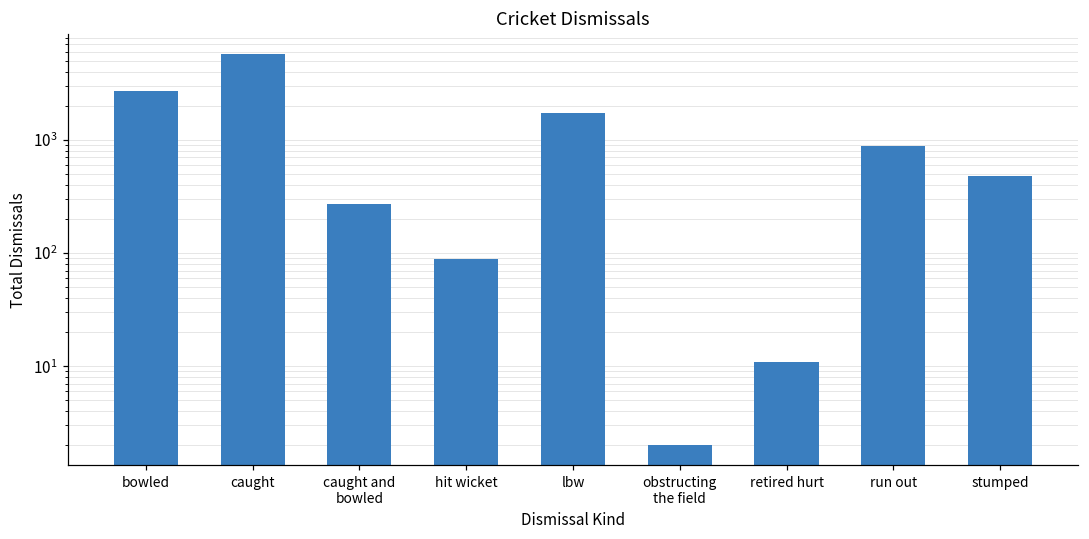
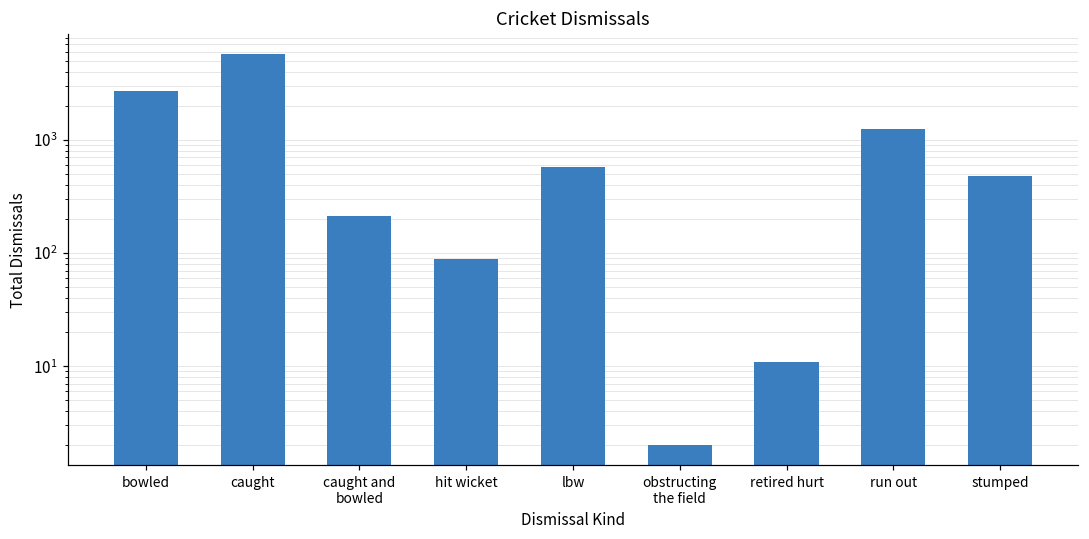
  {
    "bowled": 2700,
    "caught": 6000,
-   "caught and bowled": 270,
+   "caught and bowled": 210,
    "hit wicket": 90,
-   "lbw": 1700,
+   "lbw": 600,
    "obstructing the field": 2,
    "retired hurt": 11,
-   "run out": 900,
+   "run out": 1300,
    "stumped": 500
  }
